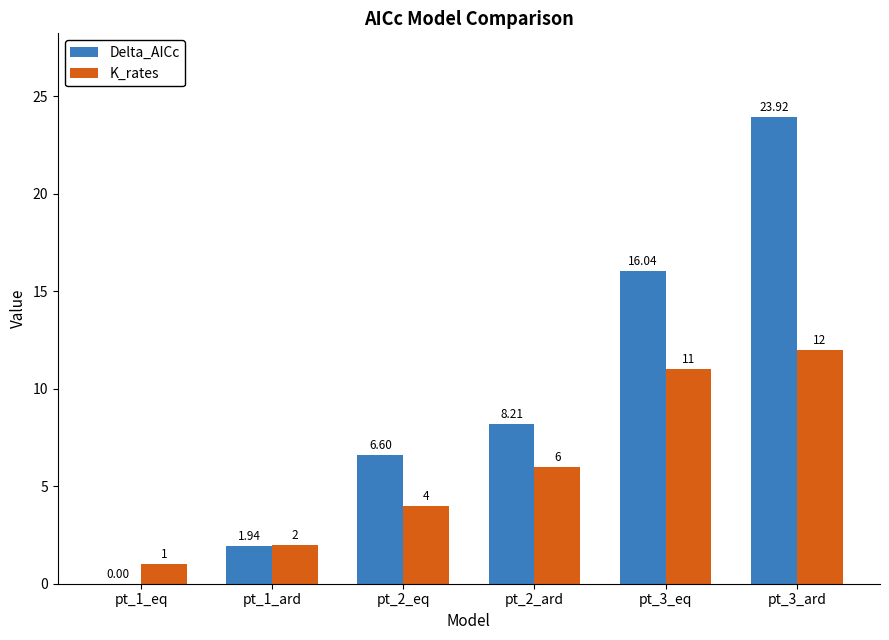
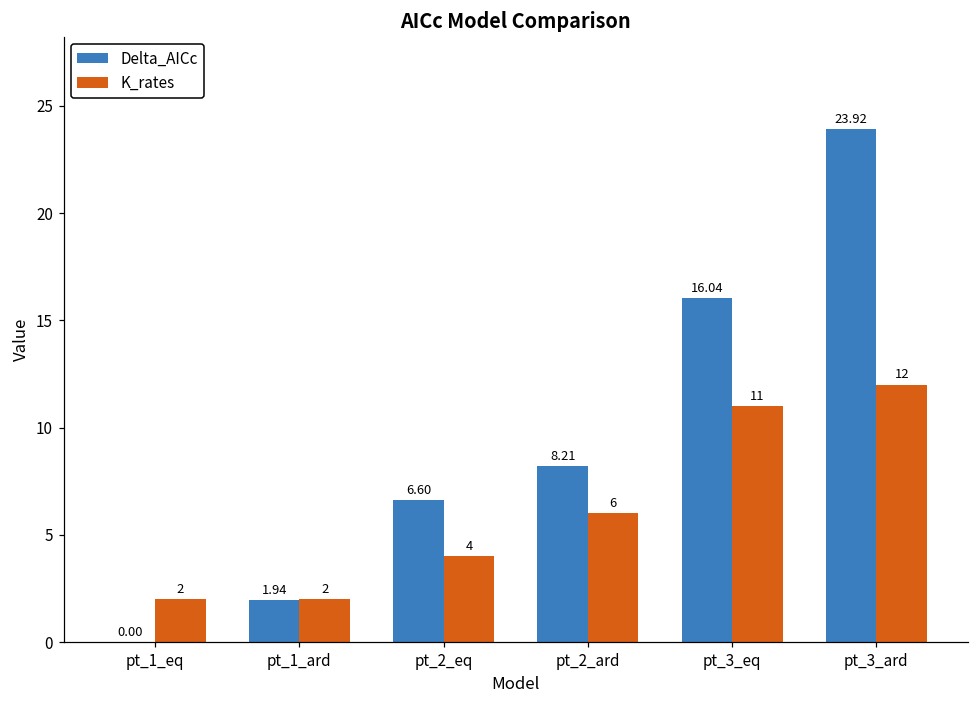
  {
    "Delta_AICc": {
      "pt_1_eq": 0.00,
      "pt_1_ard": 1.94,
      "pt_2_eq": 6.60,
      "pt_2_ard": 8.21,
      "pt_3_eq": 16.04,
      "pt_3_ard": 23.92
    },
    "K_rates": {
-     "pt_1_eq": 1,
+     "pt_1_eq": 2,
      "pt_1_ard": 2,
      "pt_2_eq": 4,
      "pt_2_ard": 6,
      "pt_3_eq": 11,
      "pt_3_ard": 12
    }
  }
